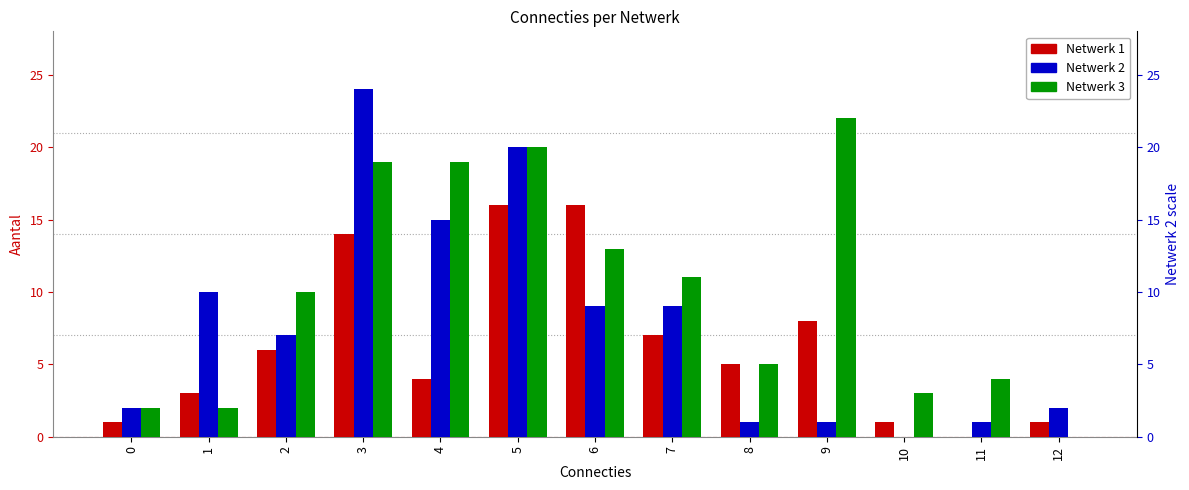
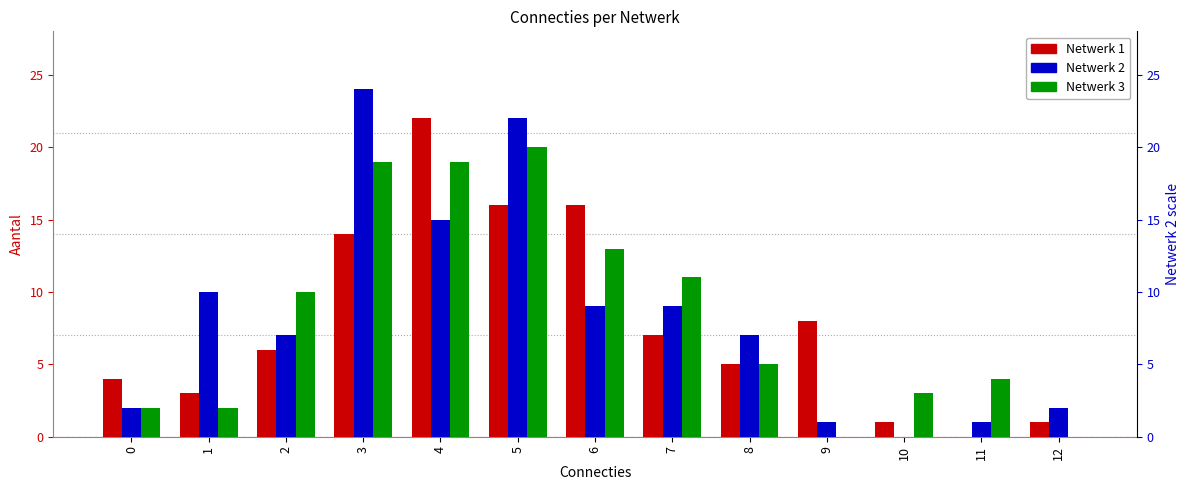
  {
    "Netwerk 1": {
-     "0": 1,
+     "0": 4,
      "1": 3,
      "2": 6,
      "3": 14,
-     "4": 4,
+     "4": 22,
      "5": 16,
      "6": 16,
      "7": 7,
      "8": 5,
      "9": 8,
      "10": 1,
      "11": 0,
      "12": 1
    },
    "Netwerk 2": {
      "0": 2,
      "1": 10,
      "2": 7,
      "3": 24,
      "4": 15,
-     "5": 20,
+     "5": 22,
      "6": 9,
      "7": 9,
-     "8": 1,
+     "8": 7,
      "9": 1,
      "10": 0,
      "11": 1,
      "12": 2
    },
    "Netwerk 3": {
      "0": 2,
      "1": 2,
      "2": 10,
      "3": 19,
      "4": 19,
      "5": 20,
      "6": 13,
      "7": 11,
      "8": 5,
-     "9": 22,
+     "9": 0,
      "10": 3,
      "11": 4,
      "12": 0
    }
  }
